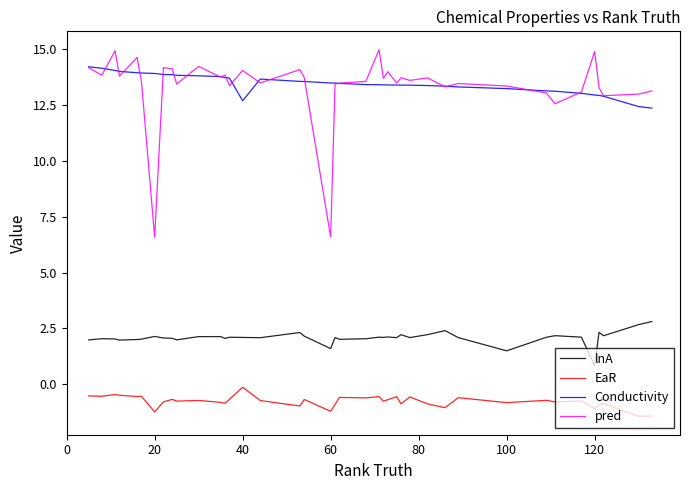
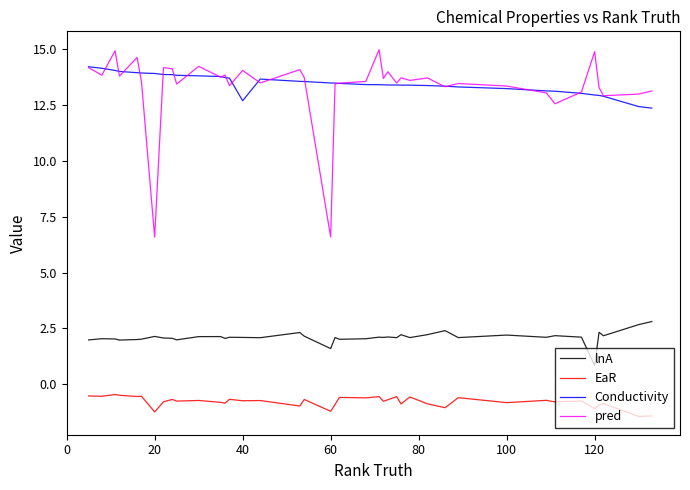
  {
    "lnA": {
      "20": 2.1,
      "40": 2.1,
      "60": 1.6,
-     "100": 1.5
+     "100": 2.2
    },
    "EaR": {
      "20": -1.2,
-     "40": -0.1,
+     "40": -0.7,
      "60": -1.2,
      "100": -0.8
    },
    "Conductivity": {
      "20": 13.9,
      "40": 12.7,
      "60": 13.5,
      "100": 13.2,
      "120": 13.0
    },
    "pred": {
      "20": 6.6,
      "40": 14.1,
      "60": 6.6,
      "100": 13.4,
      "120": 14.9
    }
  }
